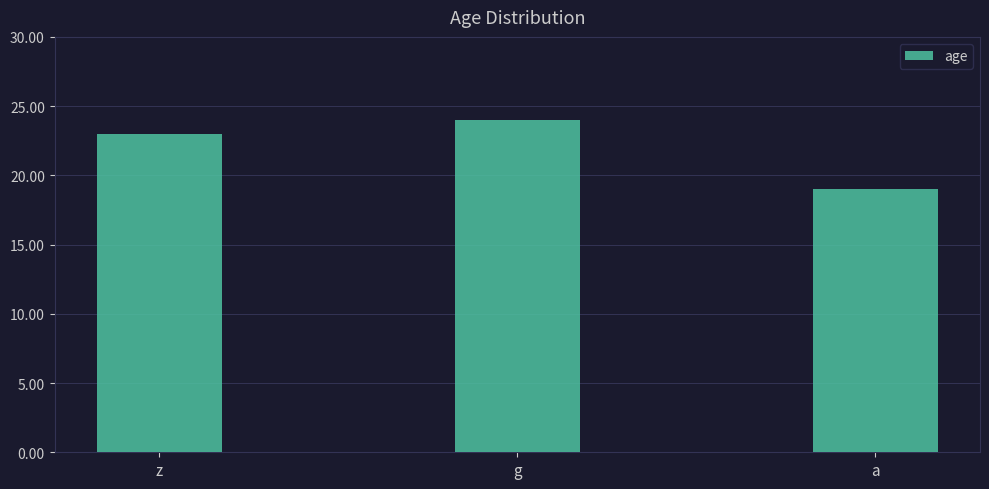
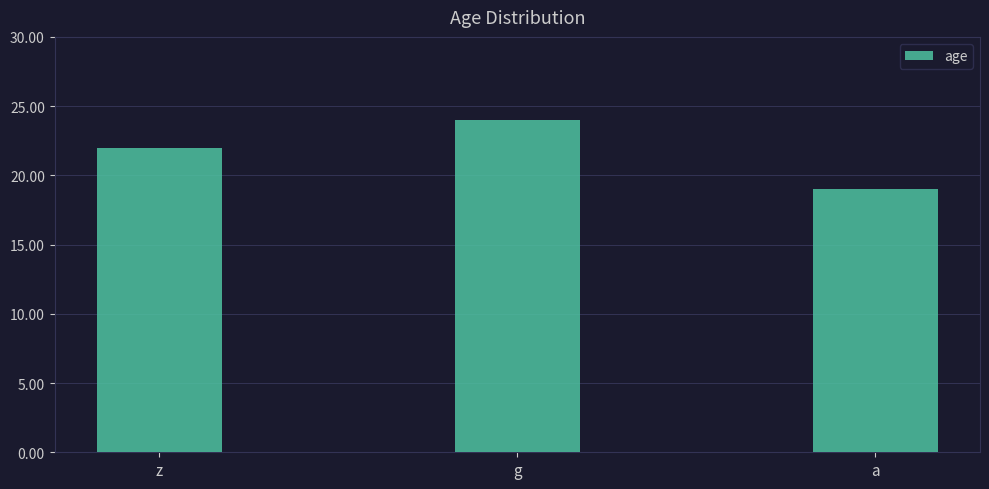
  {
-   "z": 23,
+   "z": 22,
    "g": 24,
    "a": 19
  }
